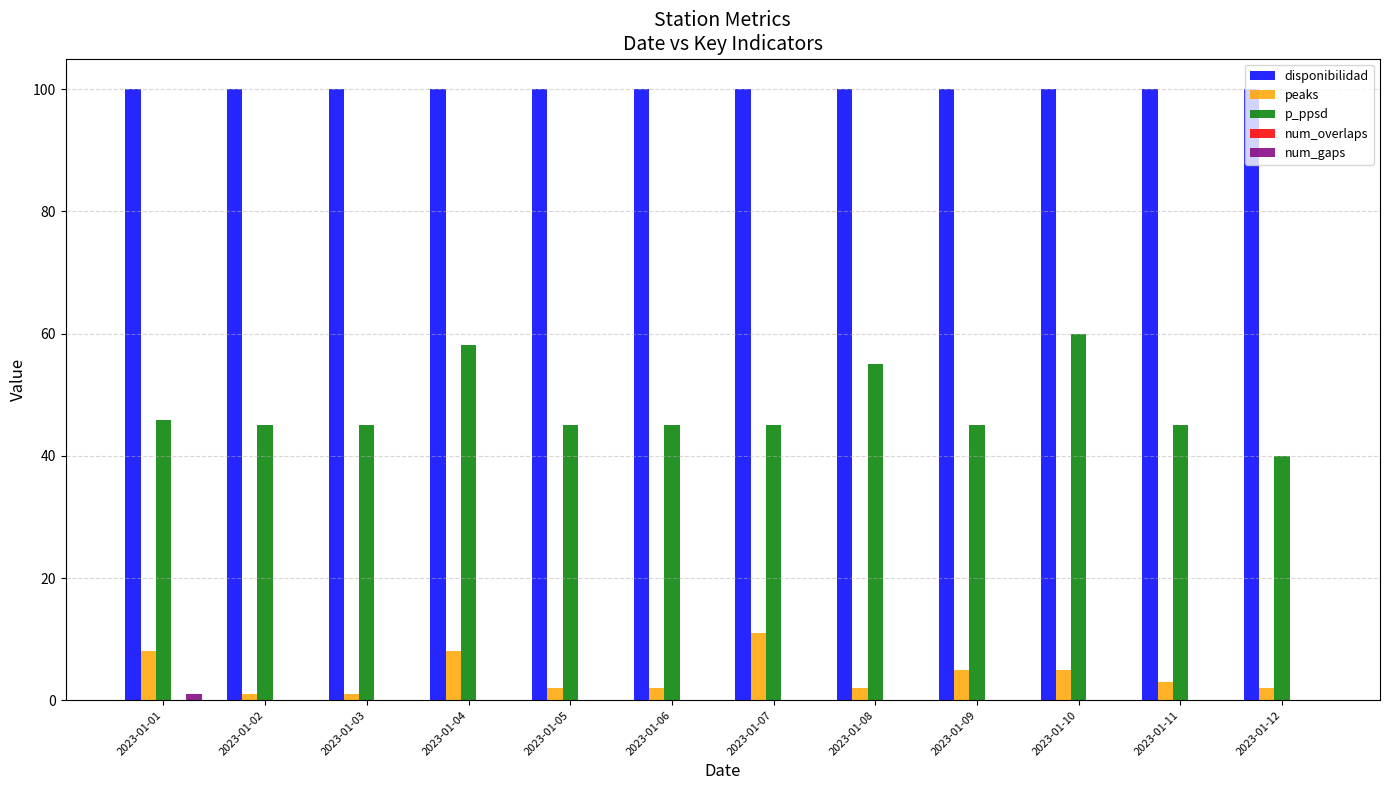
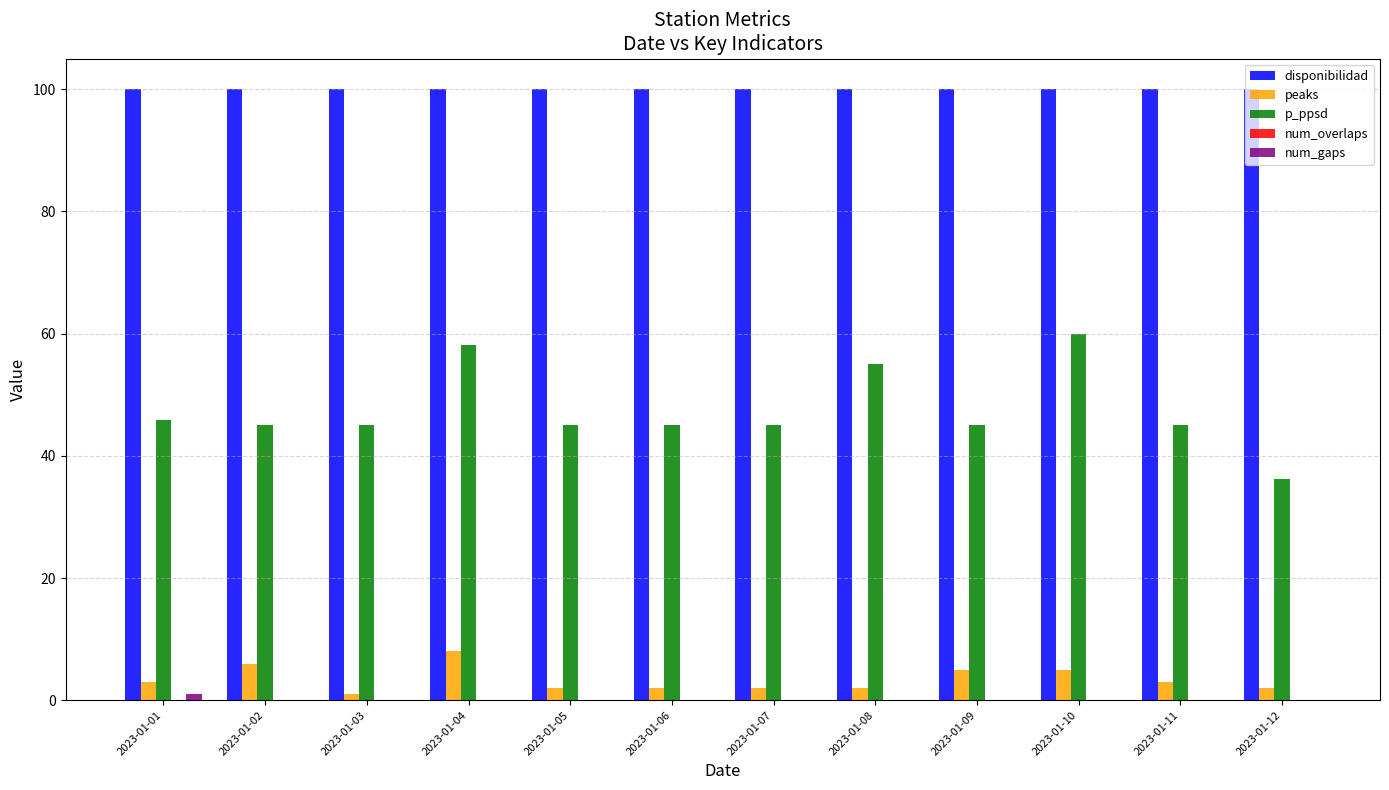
  {
    "disponibilidad": {
      "2023-01-01": 100,
      "2023-01-02": 100,
      "2023-01-03": 100,
      "2023-01-04": 100,
      "2023-01-05": 100,
      "2023-01-06": 100,
      "2023-01-07": 100,
      "2023-01-08": 100,
      "2023-01-09": 100,
      "2023-01-10": 100,
      "2023-01-11": 100
    },
    "peaks": {
-     "2023-01-01": 8,
-     "2023-01-02": 1,
+     "2023-01-01": 3,
+     "2023-01-02": 6,
      "2023-01-03": 1,
      "2023-01-04": 8,
      "2023-01-05": 2,
      "2023-01-06": 2,
-     "2023-01-07": 11,
+     "2023-01-07": 2,
      "2023-01-08": 2,
      "2023-01-09": 5,
      "2023-01-10": 5,
      "2023-01-11": 3,
      "2023-01-12": 2
    },
    "p_ppsd": {
      "2023-01-01": 46,
      "2023-01-02": 45,
      "2023-01-03": 45,
      "2023-01-04": 58,
      "2023-01-05": 45,
      "2023-01-06": 45,
      "2023-01-07": 45,
      "2023-01-08": 55,
      "2023-01-09": 45,
      "2023-01-10": 60,
      "2023-01-11": 45,
-     "2023-01-12": 40
+     "2023-01-12": 36
    },
    "num_overlaps": {
      "2023-01-01": 0,
      "2023-01-02": 0,
      "2023-01-03": 0,
      "2023-01-04": 0,
      "2023-01-05": 0,
      "2023-01-06": 0,
      "2023-01-07": 0,
      "2023-01-08": 0,
      "2023-01-09": 0,
      "2023-01-10": 0,
      "2023-01-11": 0,
      "2023-01-12": 0
    },
    "num_gaps": {
      "2023-01-01": 1,
      "2023-01-02": 0,
      "2023-01-03": 0,
      "2023-01-04": 0,
      "2023-01-05": 0,
      "2023-01-06": 0,
      "2023-01-07": 0,
      "2023-01-08": 0,
      "2023-01-09": 0,
      "2023-01-10": 0,
      "2023-01-11": 0,
      "2023-01-12": 0
    }
  }
